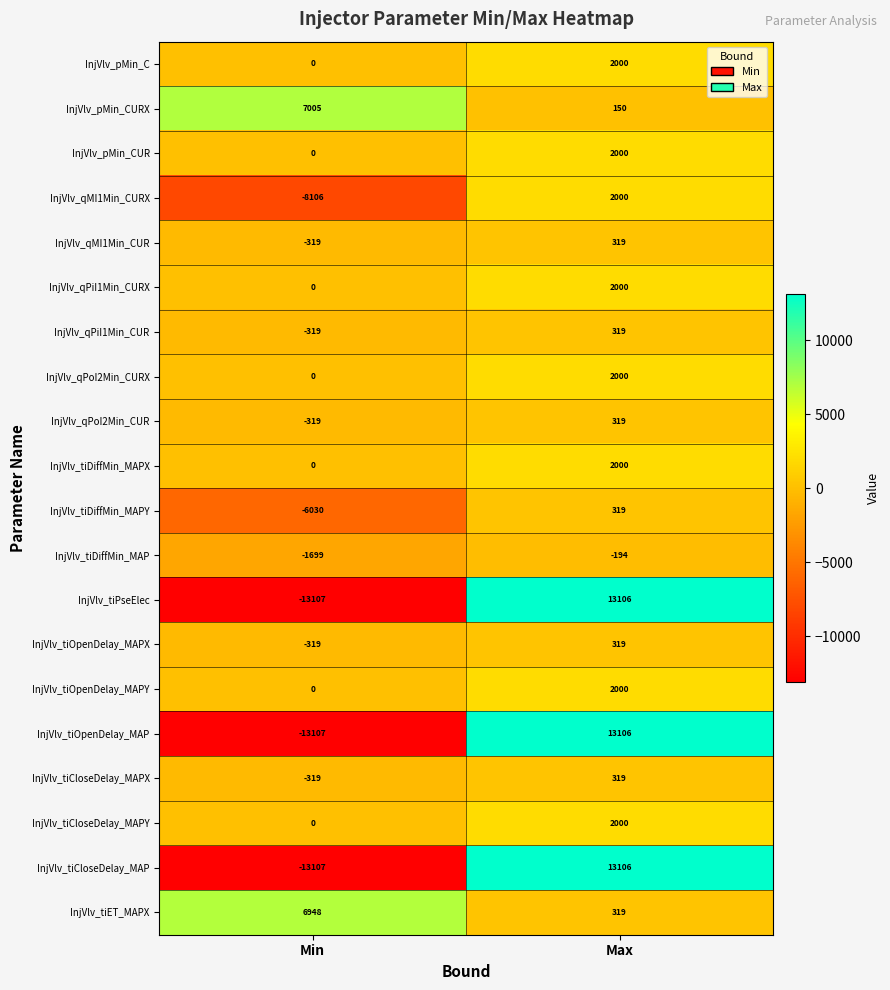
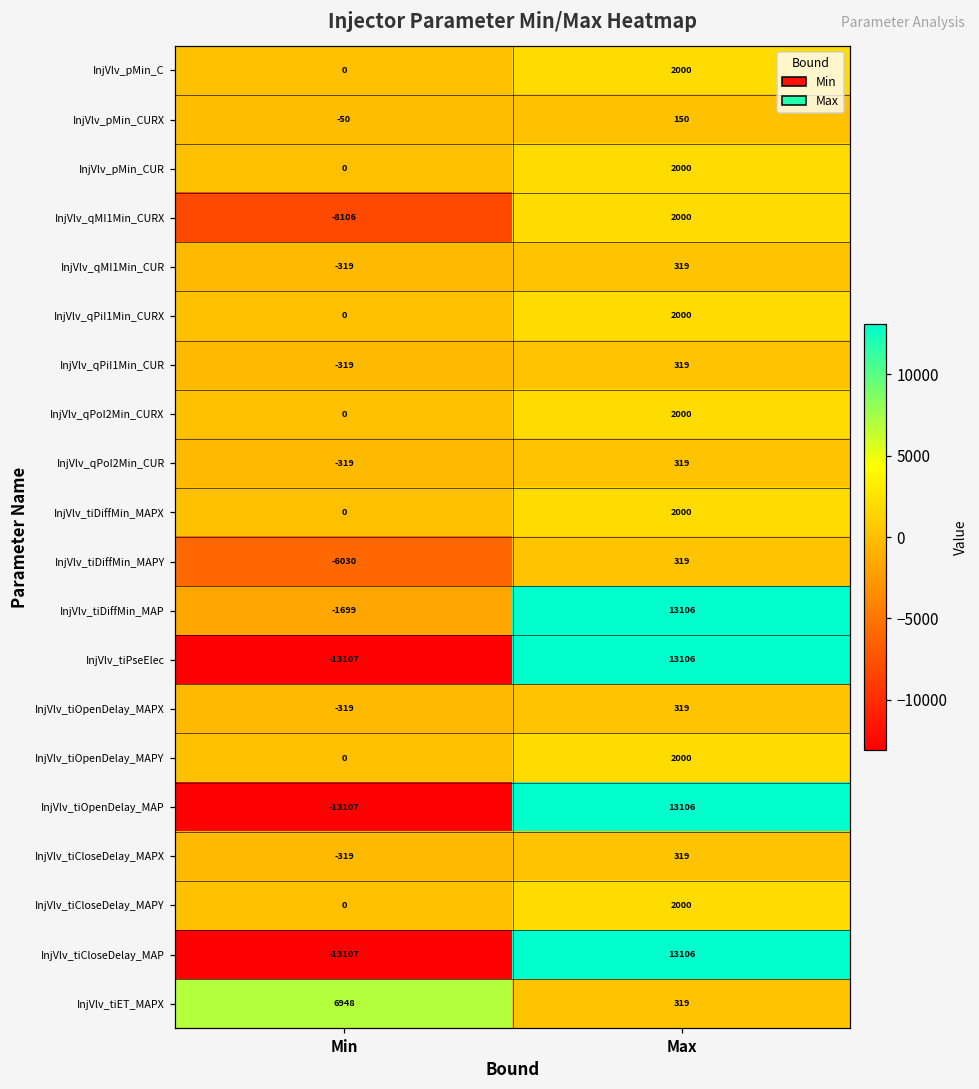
  {
    "InjVlv_pMin_C": {
      "Min": 0,
      "Max": 2000
    },
    "InjVlv_pMin_CURX": {
-     "Min": 7005,
+     "Min": -50,
      "Max": 150
    },
    "InjVlv_pMin_CUR": {
      "Min": 0,
      "Max": 2000
    },
    "InjVlv_qMI1Min_CURX": {
      "Min": -8106,
      "Max": 2000
    },
    "InjVlv_qMI1Min_CUR": {
      "Min": -319,
      "Max": 319
    },
    "InjVlv_qPiI1Min_CURX": {
      "Min": 0,
      "Max": 2000
    },
    "InjVlv_qPiI1Min_CUR": {
      "Min": -319,
      "Max": 319
    },
    "InjVlv_qPoI2Min_CURX": {
      "Min": 0,
      "Max": 2000
    },
    "InjVlv_qPoI2Min_CUR": {
      "Min": -319,
      "Max": 319
    },
    "InjVlv_tiDiffMin_MAPX": {
      "Min": 0,
      "Max": 2000
    },
    "InjVlv_tiDiffMin_MAPY": {
      "Min": -6030,
      "Max": 319
    },
    "InjVlv_tiDiffMin_MAP": {
      "Min": -1699,
-     "Max": -194
+     "Max": 13106
    },
    "InjVlv_tiPseElec": {
      "Min": -13107,
      "Max": 13106
    },
    "InjVlv_tiOpenDelay_MAPX": {
      "Min": -319,
      "Max": 319
    },
    "InjVlv_tiOpenDelay_MAPY": {
      "Min": 0,
      "Max": 2000
    },
    "InjVlv_tiOpenDelay_MAP": {
      "Min": -13107,
      "Max": 13106
    },
    "InjVlv_tiCloseDelay_MAPX": {
      "Min": -319,
      "Max": 319
    },
    "InjVlv_tiCloseDelay_MAPY": {
      "Min": 0,
      "Max": 2000
    },
    "InjVlv_tiCloseDelay_MAP": {
      "Min": -13107,
      "Max": 13106
    },
    "InjVlv_tiET_MAPX": {
      "Min": 6948,
      "Max": 319
    }
  }
